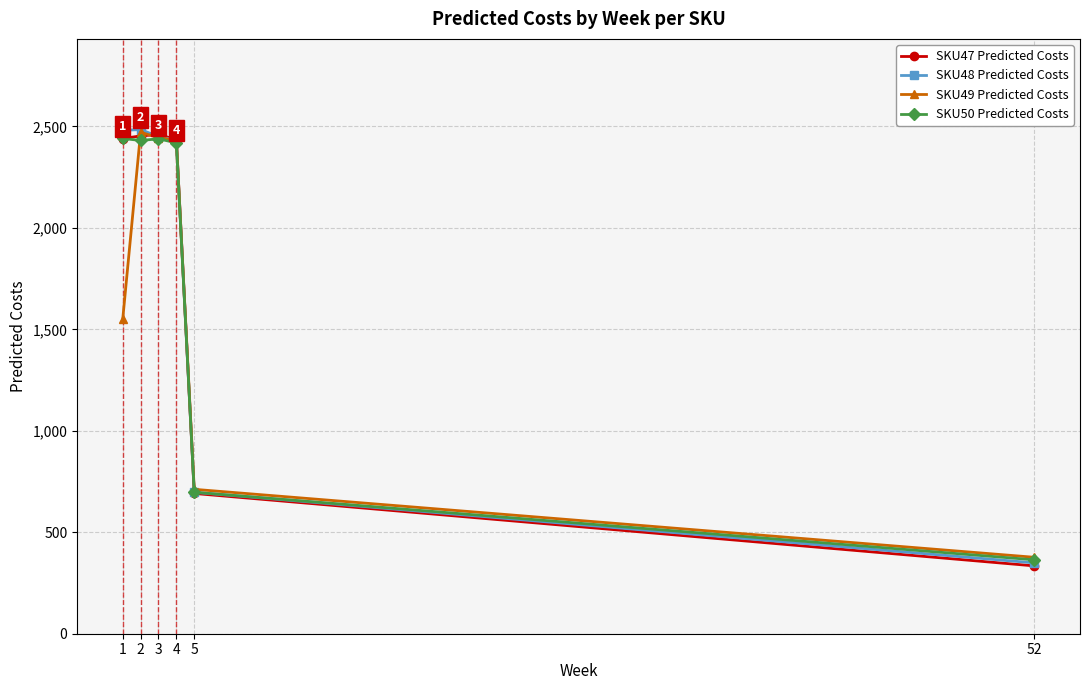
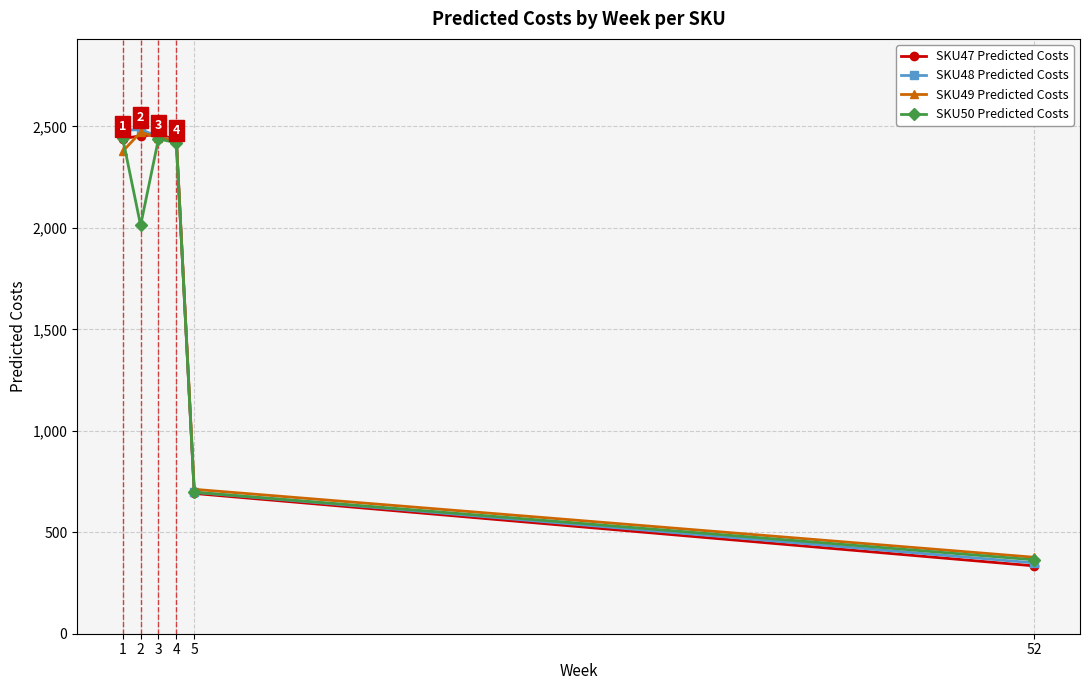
  {
    "SKU47 Predicted Costs": {
      "2": "2,450",
      "52": "330"
    },
    "SKU48 Predicted Costs": {
      "52": "350"
    },
    "SKU49 Predicted Costs": {
-     "1": "1,550",
+     "1": "2,380",
      "2": "2,470",
      "5": "710"
    },
    "SKU50 Predicted Costs": {
-     "2": "2,430",
+     "2": "2,010",
      "4": "2,420"
    }
  }
